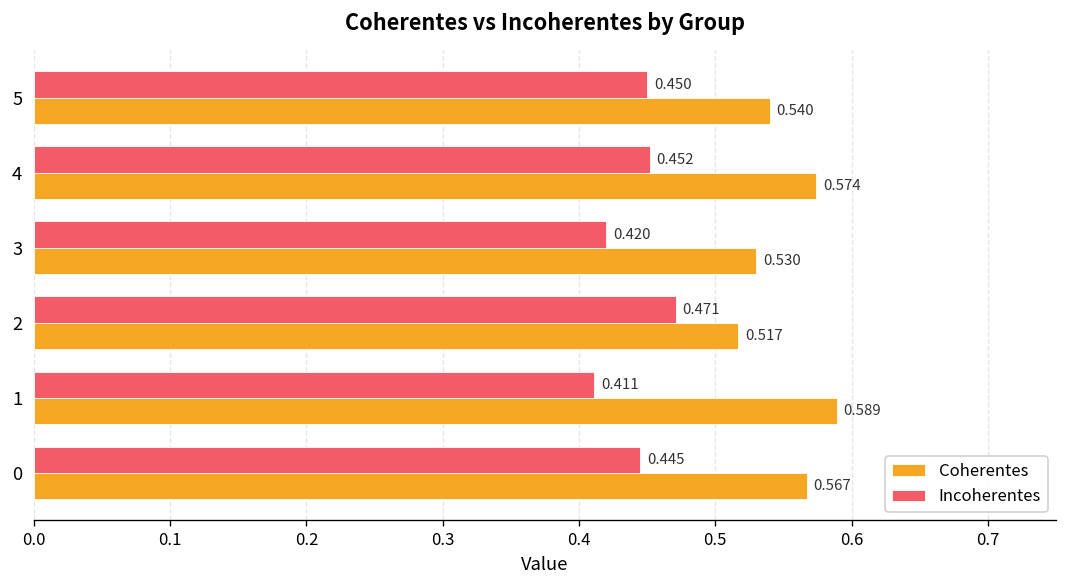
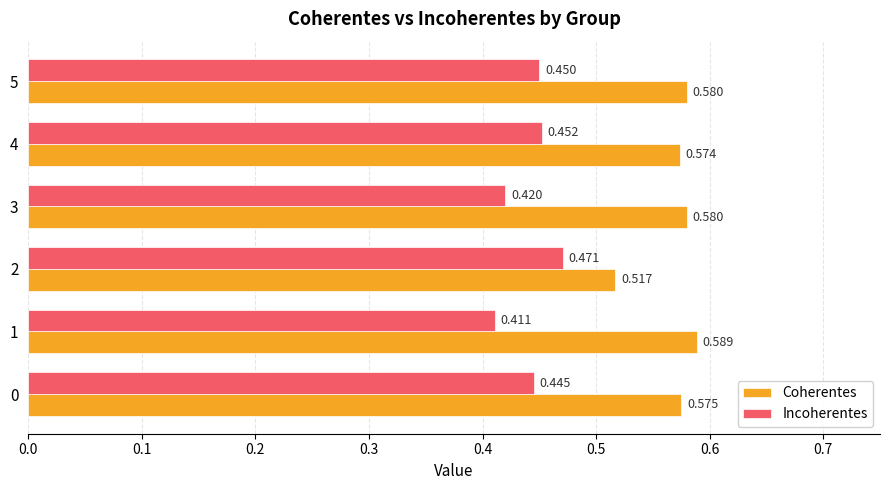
  {
    "Coherentes": {
-     "5": 0.540,
+     "5": 0.580,
      "4": 0.574,
-     "3": 0.530,
+     "3": 0.580,
      "2": 0.517,
      "1": 0.589,
-     "0": 0.567
+     "0": 0.575
    },
    "Incoherentes": {
      "5": 0.450,
      "4": 0.452,
      "3": 0.420,
      "2": 0.471,
      "1": 0.411,
      "0": 0.445
    }
  }
